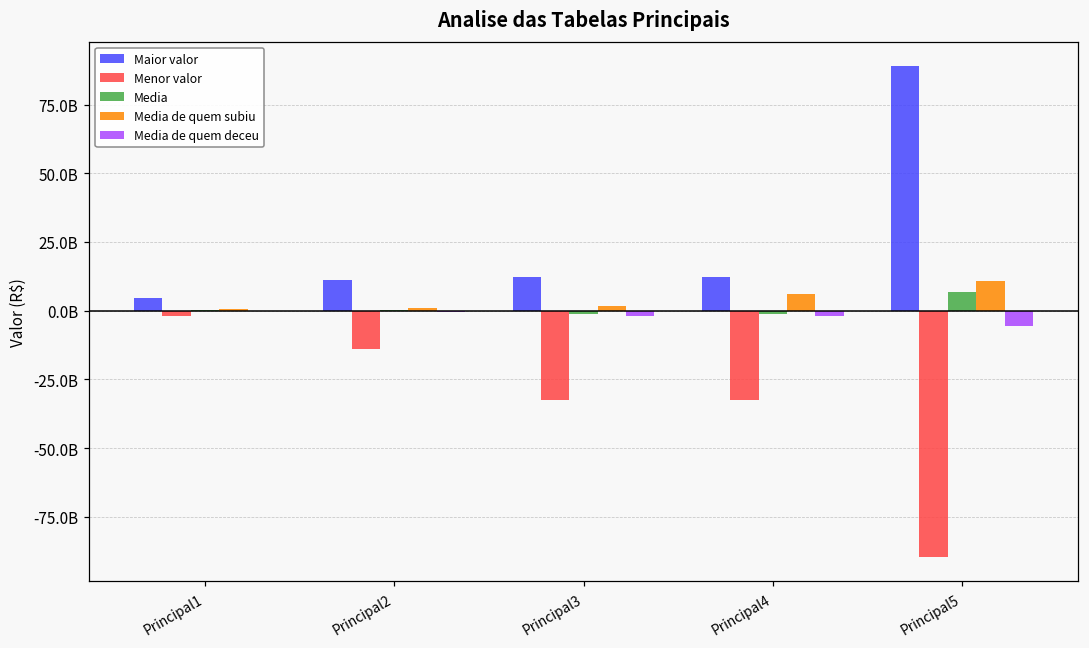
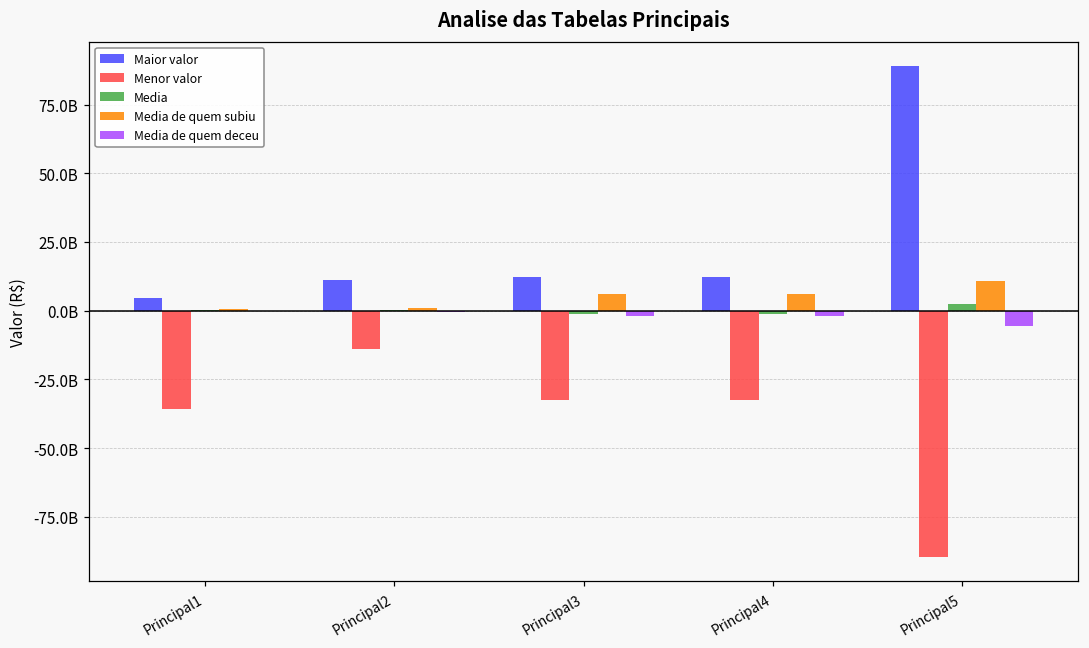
  {
    "Maior valor": {
      "Principal1": 5000000000,
      "Principal2": 11000000000,
      "Principal3": 12000000000,
      "Principal4": 12000000000,
      "Principal5": 89000000000
    },
    "Menor valor": {
-     "Principal1": -2000000000,
+     "Principal1": -36000000000,
      "Principal2": -14000000000,
      "Principal3": -32000000000,
      "Principal4": -32000000000,
      "Principal5": -90000000000
    },
    "Media": {
      "Principal3": -1000000000,
      "Principal4": -1000000000,
-     "Principal5": 7000000000
+     "Principal5": 2000000000
    },
    "Media de quem subiu": {
-     "Principal3": 2000000000,
+     "Principal3": 6000000000,
      "Principal4": 6000000000,
      "Principal5": 11000000000
    },
    "Media de quem deceu": {
      "Principal3": -2000000000,
      "Principal4": -2000000000,
      "Principal5": -6000000000
    }
  }
